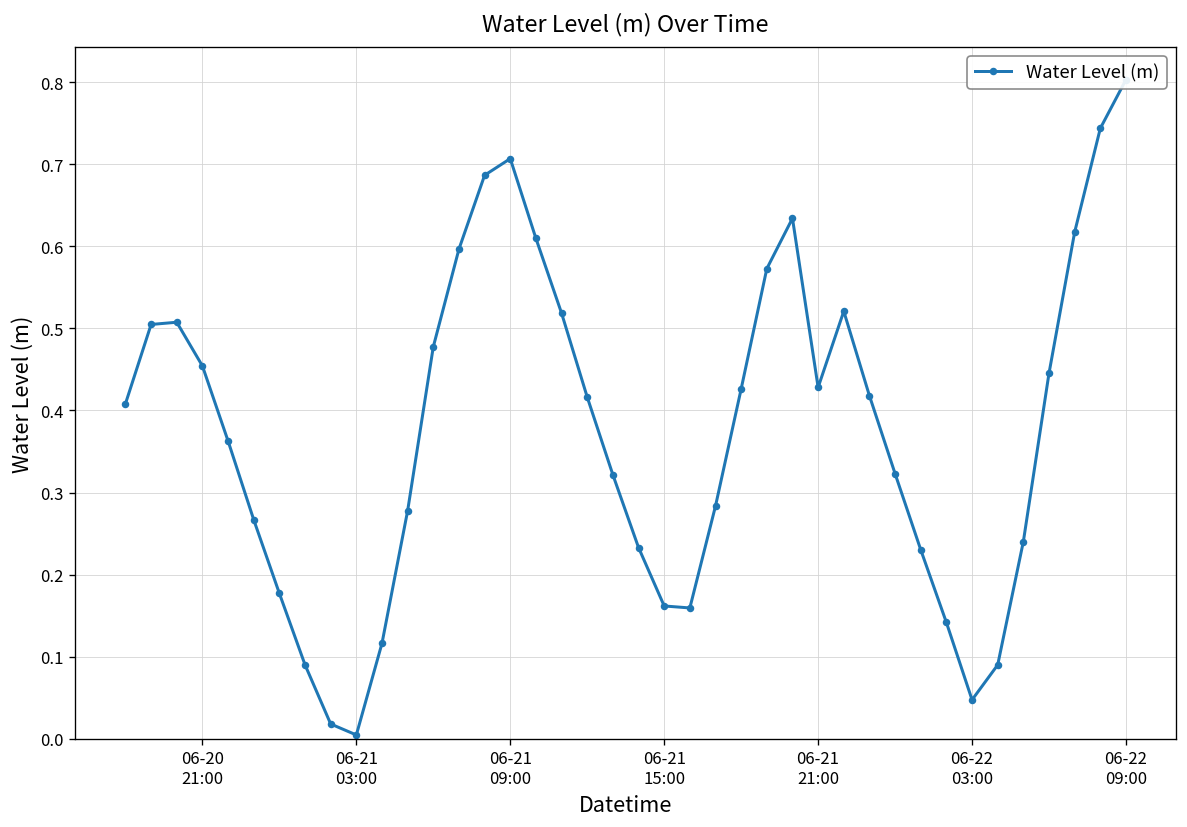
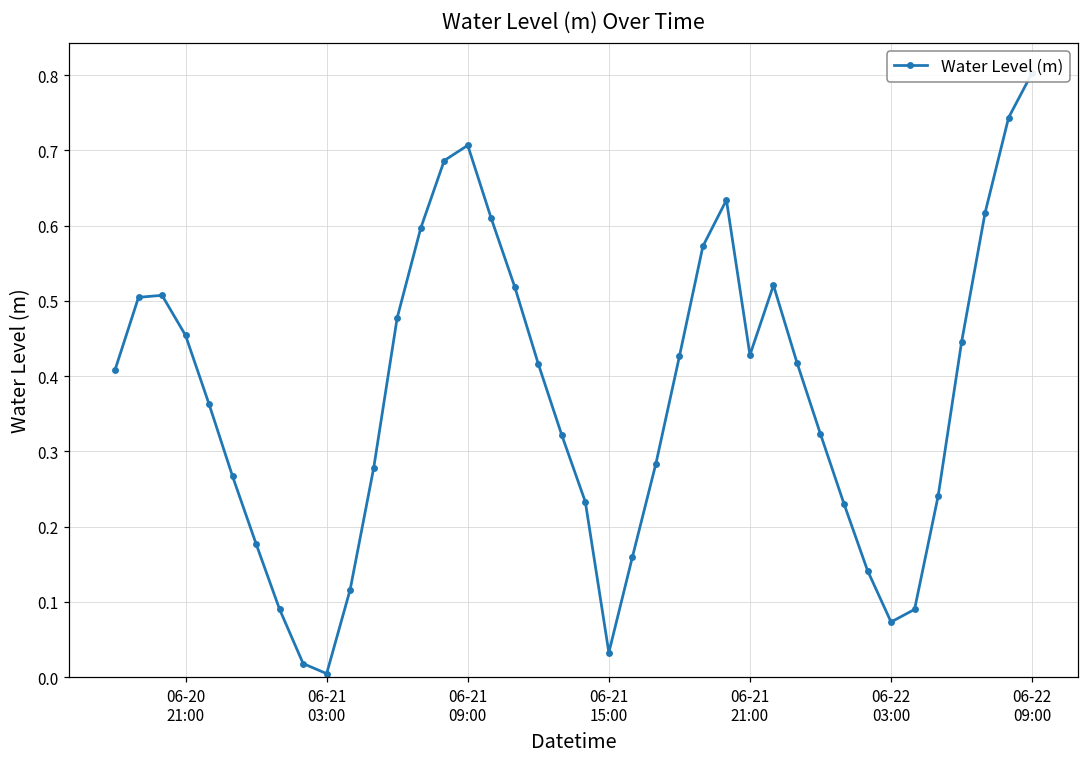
  {
    "06-20 21:00": 0.45,
    "06-21 03:00": 0.00,
    "06-21 09:00": 0.71,
-   "06-21 15:00": 0.16,
+   "06-21 15:00": 0.03,
    "06-21 21:00": 0.43,
-   "06-22 03:00": 0.05
+   "06-22 03:00": 0.07
  }
